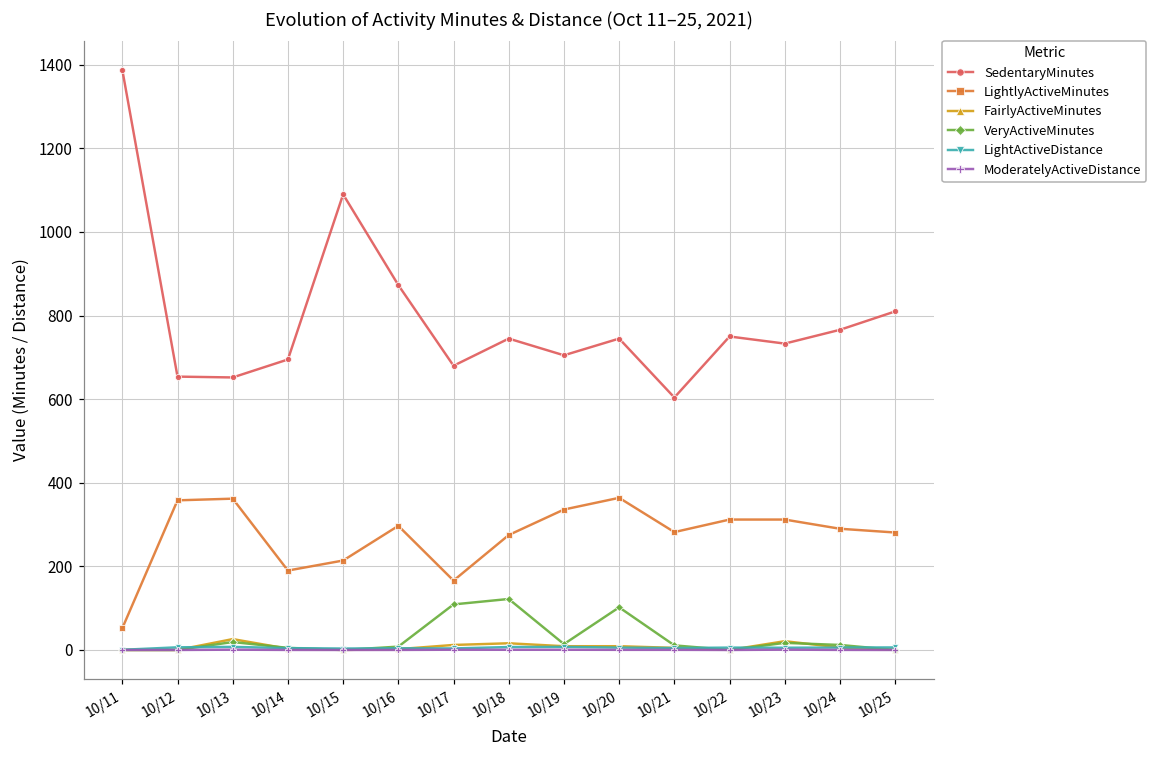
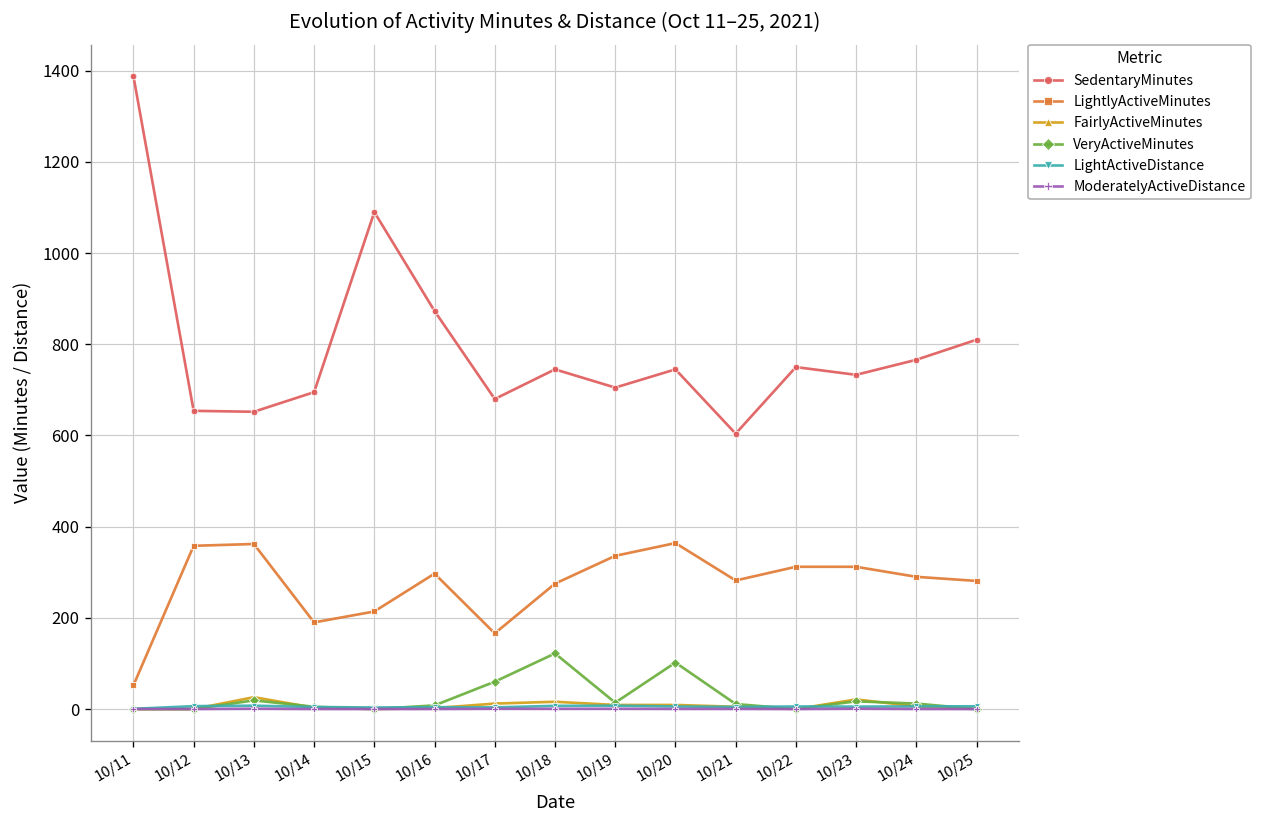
  {
    "VeryActiveMinutes": {
      "10/13": 20,
-     "10/17": 110,
+     "10/17": 60,
      "10/18": 120,
      "10/20": 100
    },
    "ModeratelyActiveDistance": {
      "10/19": 0
    }
  }
